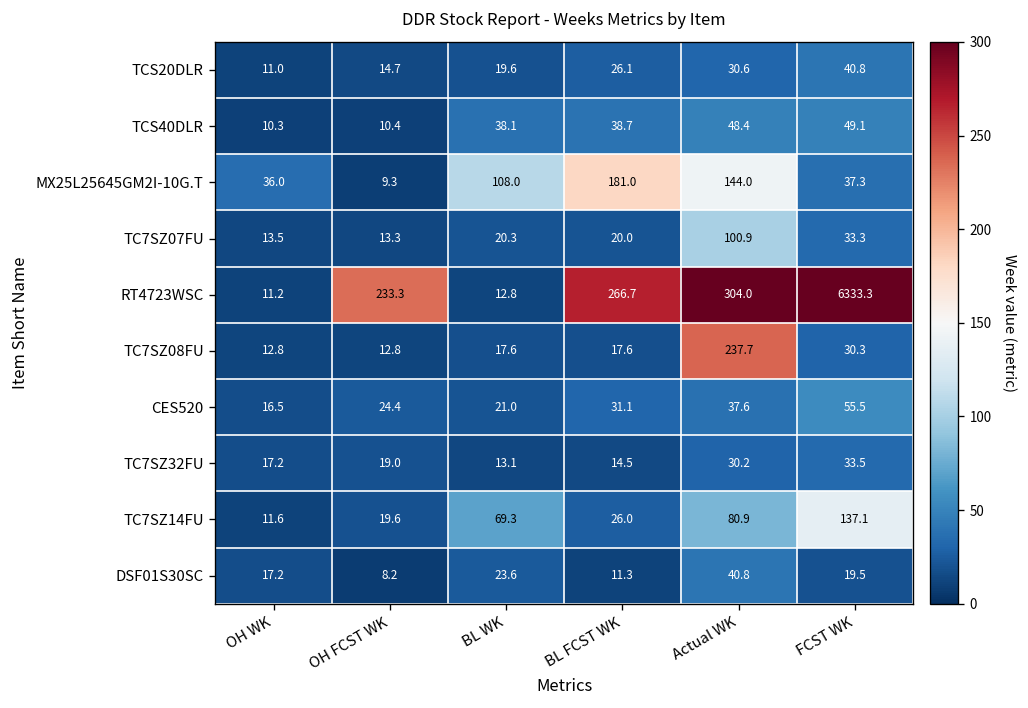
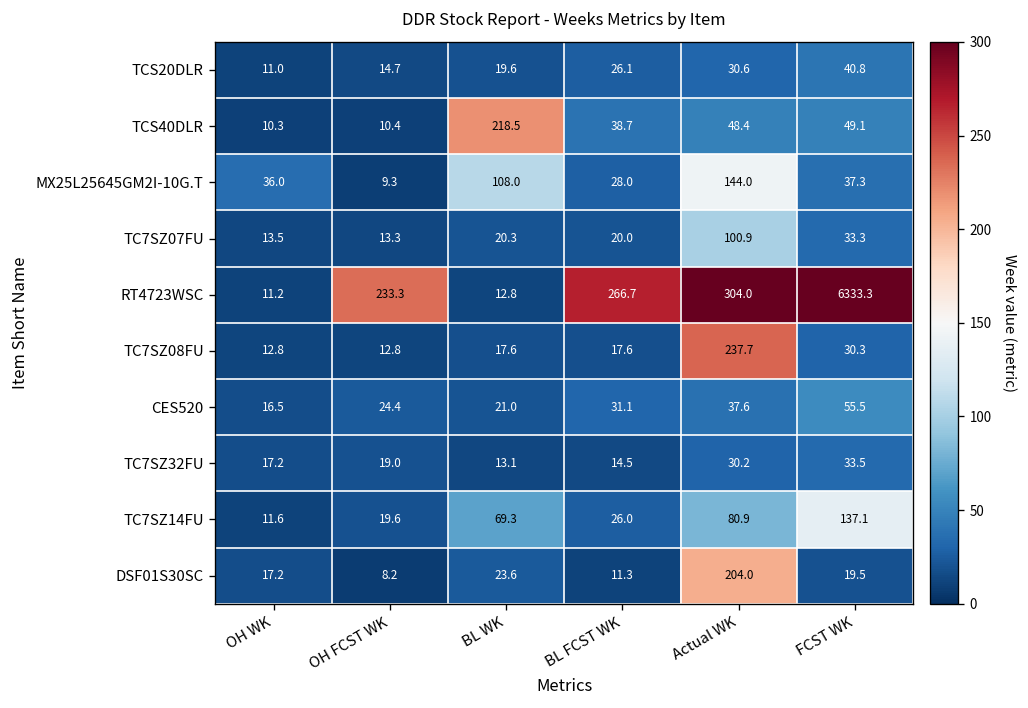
  {
    "TCS20DLR": {
      "OH WK": 11.0,
      "OH FCST WK": 14.7,
      "BL WK": 19.6,
      "BL FCST WK": 26.1,
      "Actual WK": 30.6,
      "FCST WK": 40.8
    },
    "TCS40DLR": {
      "OH WK": 10.3,
      "OH FCST WK": 10.4,
-     "BL WK": 38.1,
+     "BL WK": 218.5,
      "BL FCST WK": 38.7,
      "Actual WK": 48.4,
      "FCST WK": 49.1
    },
    "MX25L25645GM2I-10G.T": {
      "OH WK": 36.0,
      "OH FCST WK": 9.3,
      "BL WK": 108.0,
-     "BL FCST WK": 181.0,
+     "BL FCST WK": 28.0,
      "Actual WK": 144.0,
      "FCST WK": 37.3
    },
    "TC7SZ07FU": {
      "OH WK": 13.5,
      "OH FCST WK": 13.3,
      "BL WK": 20.3,
      "BL FCST WK": 20.0,
      "Actual WK": 100.9,
      "FCST WK": 33.3
    },
    "RT4723WSC": {
      "OH WK": 11.2,
      "OH FCST WK": 233.3,
      "BL WK": 12.8,
      "BL FCST WK": 266.7,
      "Actual WK": 304.0,
      "FCST WK": 6333.3
    },
    "TC7SZ08FU": {
      "OH WK": 12.8,
      "OH FCST WK": 12.8,
      "BL WK": 17.6,
      "BL FCST WK": 17.6,
      "Actual WK": 237.7,
      "FCST WK": 30.3
    },
    "CES520": {
      "OH WK": 16.5,
      "OH FCST WK": 24.4,
      "BL WK": 21.0,
      "BL FCST WK": 31.1,
      "Actual WK": 37.6,
      "FCST WK": 55.5
    },
    "TC7SZ32FU": {
      "OH WK": 17.2,
      "OH FCST WK": 19.0,
      "BL WK": 13.1,
      "BL FCST WK": 14.5,
      "Actual WK": 30.2,
      "FCST WK": 33.5
    },
    "TC7SZ14FU": {
      "OH WK": 11.6,
      "OH FCST WK": 19.6,
      "BL WK": 69.3,
      "BL FCST WK": 26.0,
      "Actual WK": 80.9,
      "FCST WK": 137.1
    },
    "DSF01S30SC": {
      "OH WK": 17.2,
      "OH FCST WK": 8.2,
      "BL WK": 23.6,
      "BL FCST WK": 11.3,
-     "Actual WK": 40.8,
+     "Actual WK": 204.0,
      "FCST WK": 19.5
    }
  }
